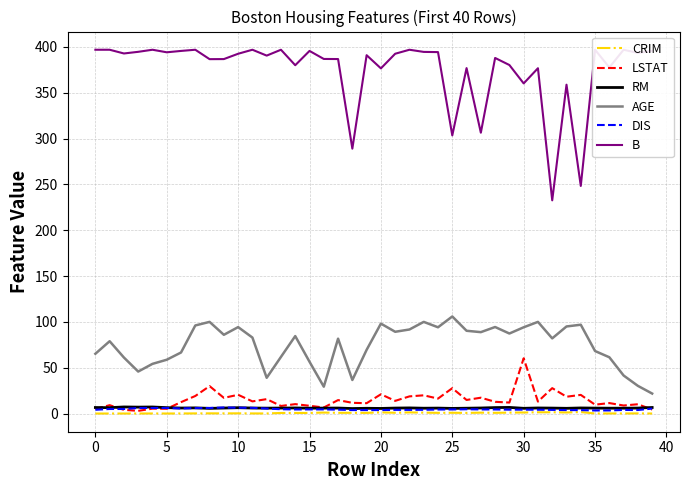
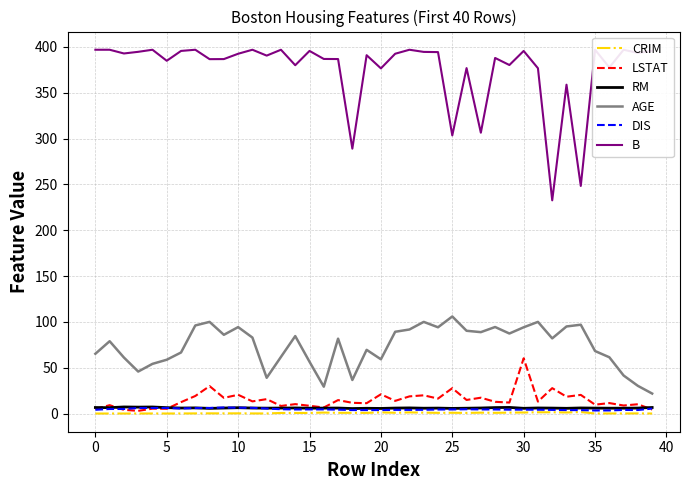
  {
    "CRIM": {
      "0": 0,
      "5": 0,
      "10": 0,
      "15": 0,
      "25": 0,
      "30": 0,
      "35": 0
    },
    "LSTAT": {
      "10": 20,
      "20": 20,
      "25": 30,
      "30": 60,
      "35": 10
    },
    "AGE": {
      "0": 70,
      "5": 60,
      "10": 90,
      "15": 60,
-     "20": 100,
+     "20": 60,
      "25": 110,
      "30": 90,
      "35": 70
    },
    "B": {
      "0": 400,
-     "5": 390,
+     "5": 380,
      "10": 390,
      "15": 400,
      "20": 380,
      "25": 300,
-     "30": 360
+     "30": 400
    }
  }
